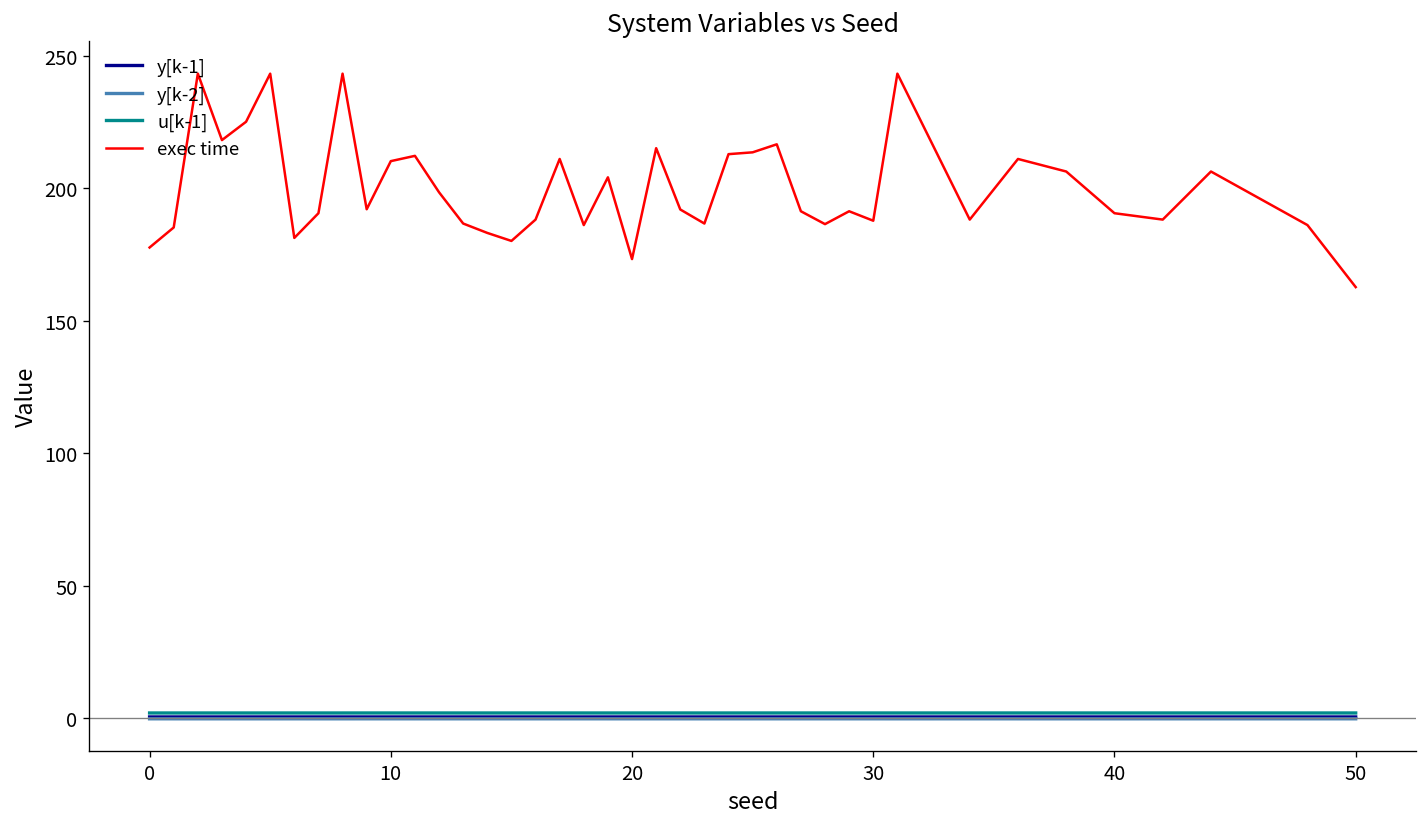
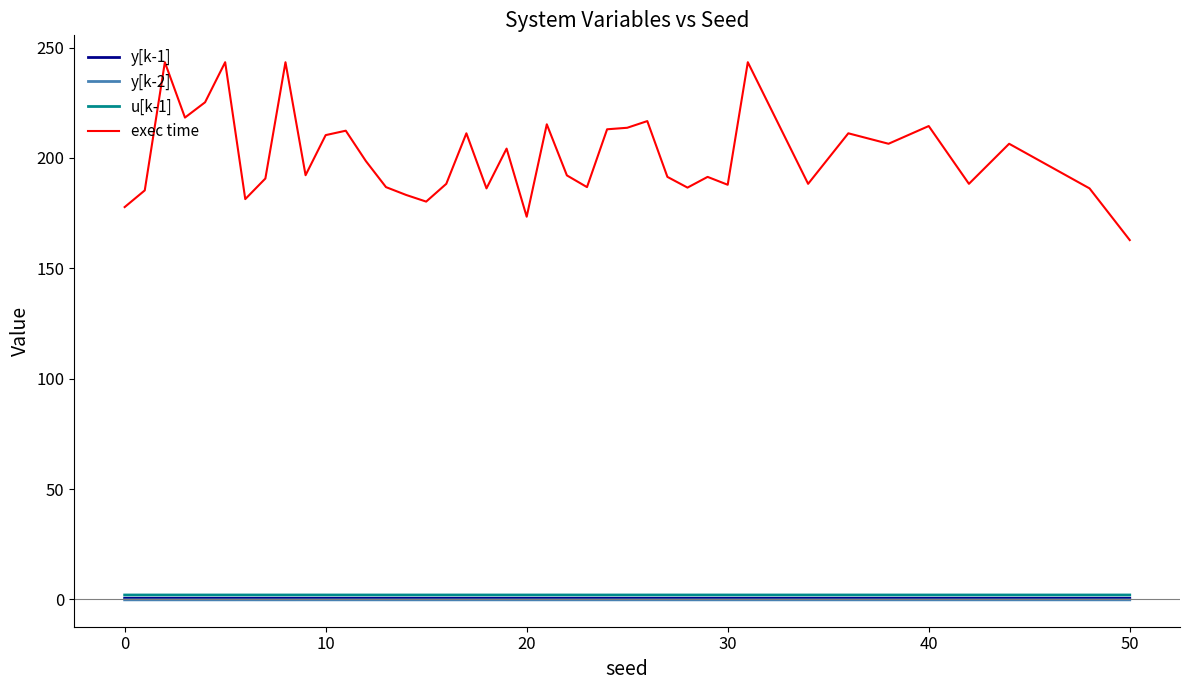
  {
    "u[k-1]": {
      "0": 2,
      "10": 2,
      "20": 2,
      "30": 2,
      "40": 2,
      "50": 2
    },
    "exec time": {
      "0": 178,
      "10": 210,
      "20": 173,
      "30": 188,
-     "40": 191,
+     "40": 214,
      "50": 163
    }
  }
